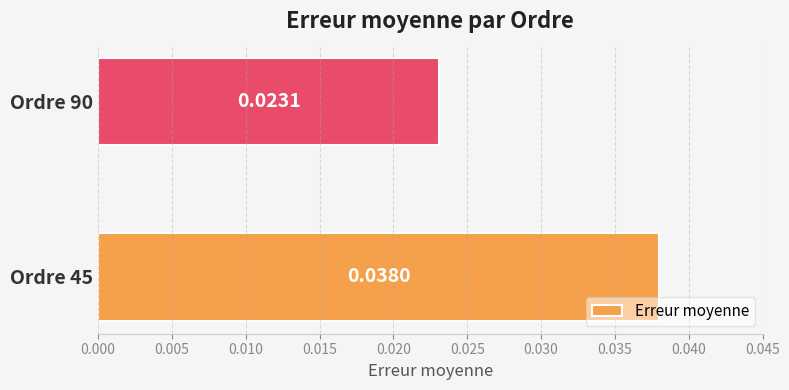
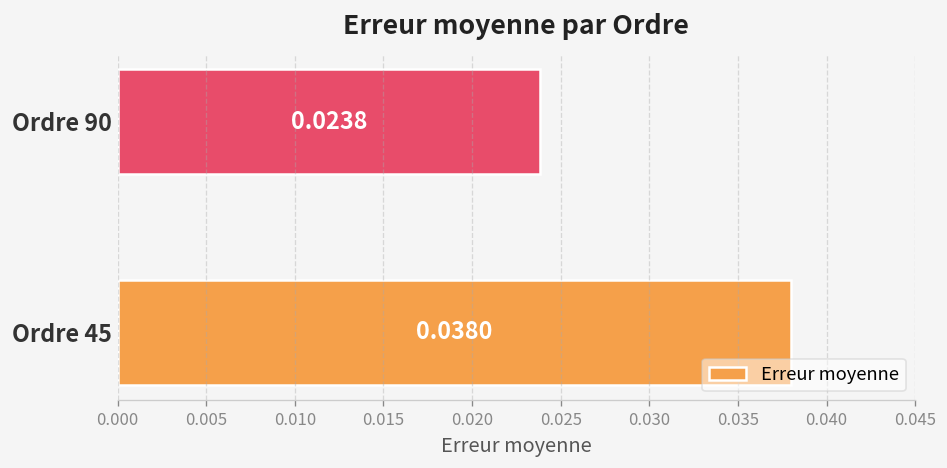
  {
-   "Ordre 90": 0.0231,
+   "Ordre 90": 0.0238,
    "Ordre 45": 0.0380
  }
